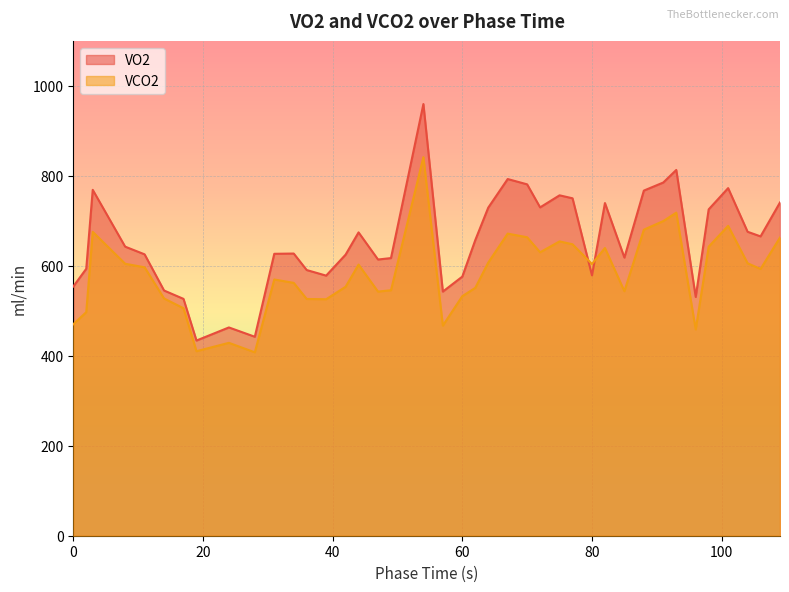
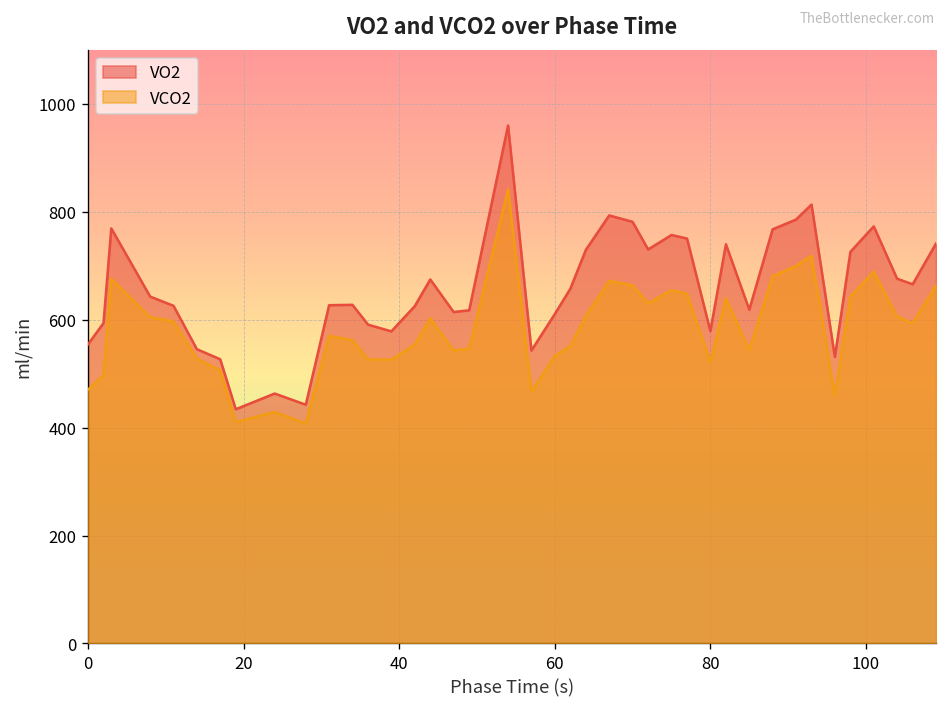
  {
    "VO2": {
      "0": 550,
-     "60": 580,
+     "60": 610,
      "80": 580
    },
    "VCO2": {
      "0": 470,
      "60": 530,
-     "80": 600
+     "80": 520
    }
  }
